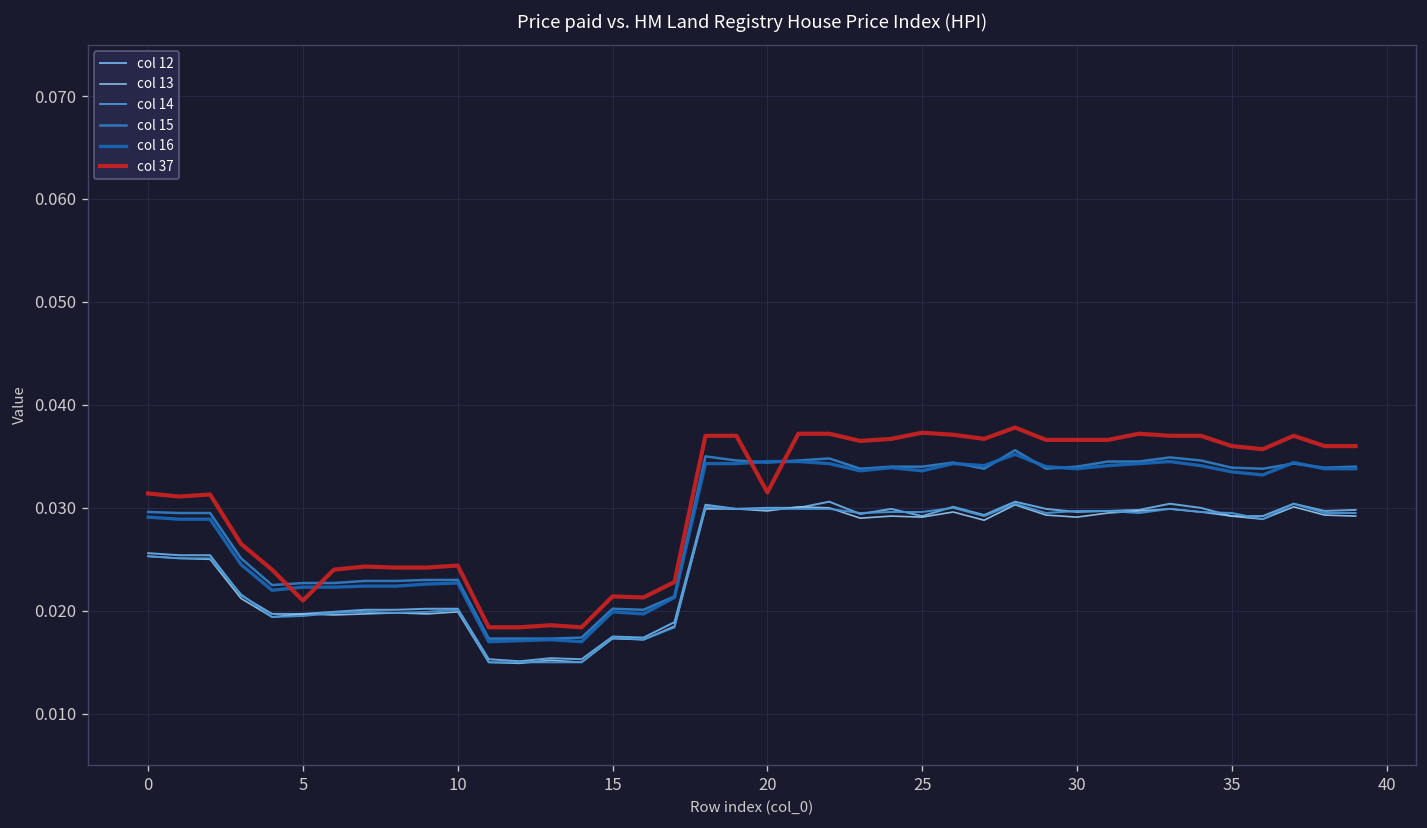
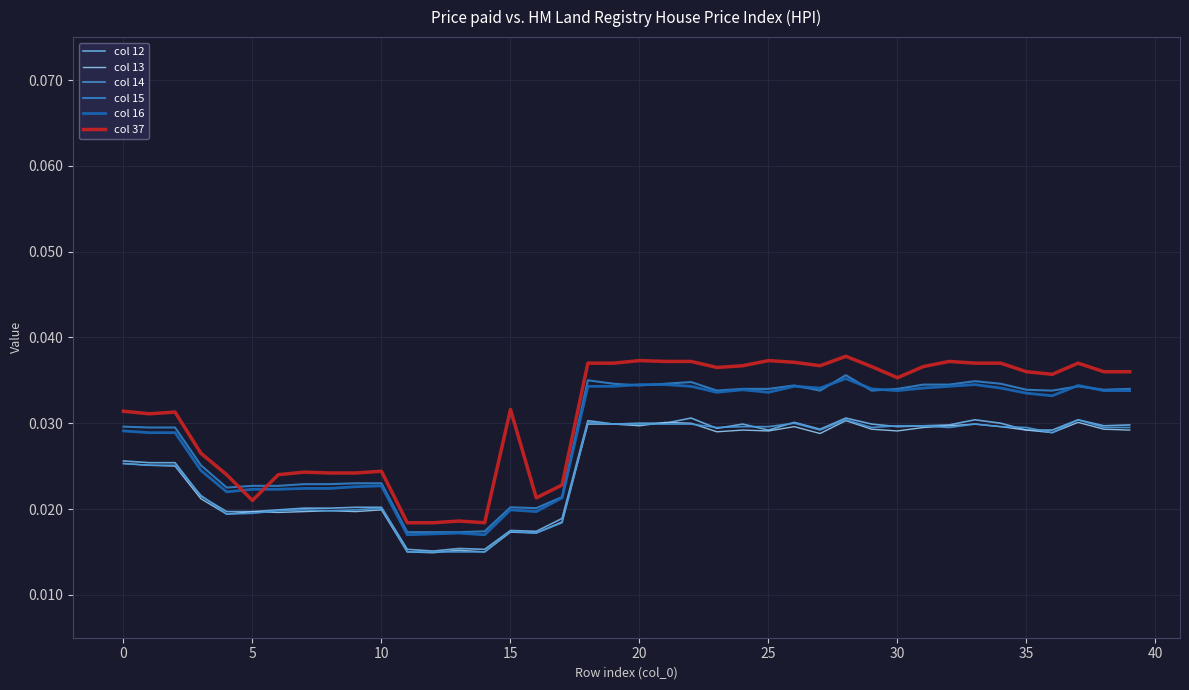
  {
    "col 37": {
      "0": 0.031,
      "5": 0.021,
      "10": 0.024,
-     "15": 0.021,
-     "20": 0.032,
+     "15": 0.032,
+     "20": 0.037,
      "25": 0.037,
-     "30": 0.037,
+     "30": 0.035,
      "35": 0.036
    }
  }
